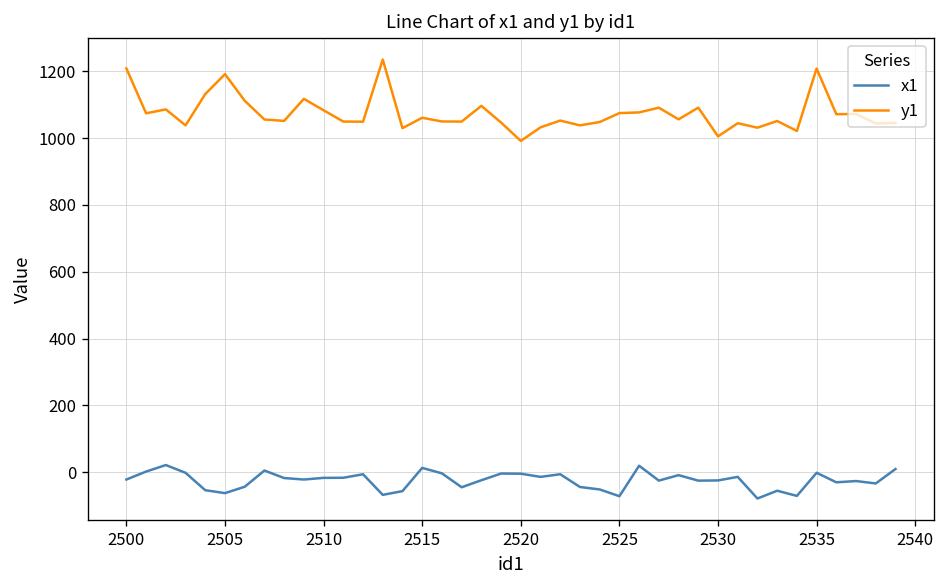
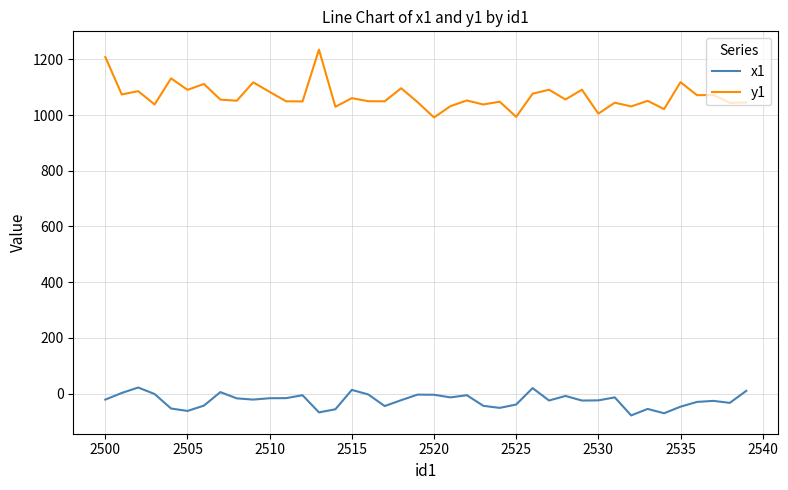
  {
    "x1": {
      "2500": -20,
      "2505": -60,
      "2510": -20,
      "2515": 10,
      "2520": 0,
-     "2525": -70,
+     "2525": -40,
      "2530": -20,
-     "2535": 0
+     "2535": -50
    },
    "y1": {
      "2500": 1210,
-     "2505": 1190,
+     "2505": 1090,
      "2510": 1080,
      "2515": 1060,
      "2520": 990,
-     "2525": 1070,
+     "2525": 990,
      "2530": 1010,
-     "2535": 1210
+     "2535": 1120
    }
  }
